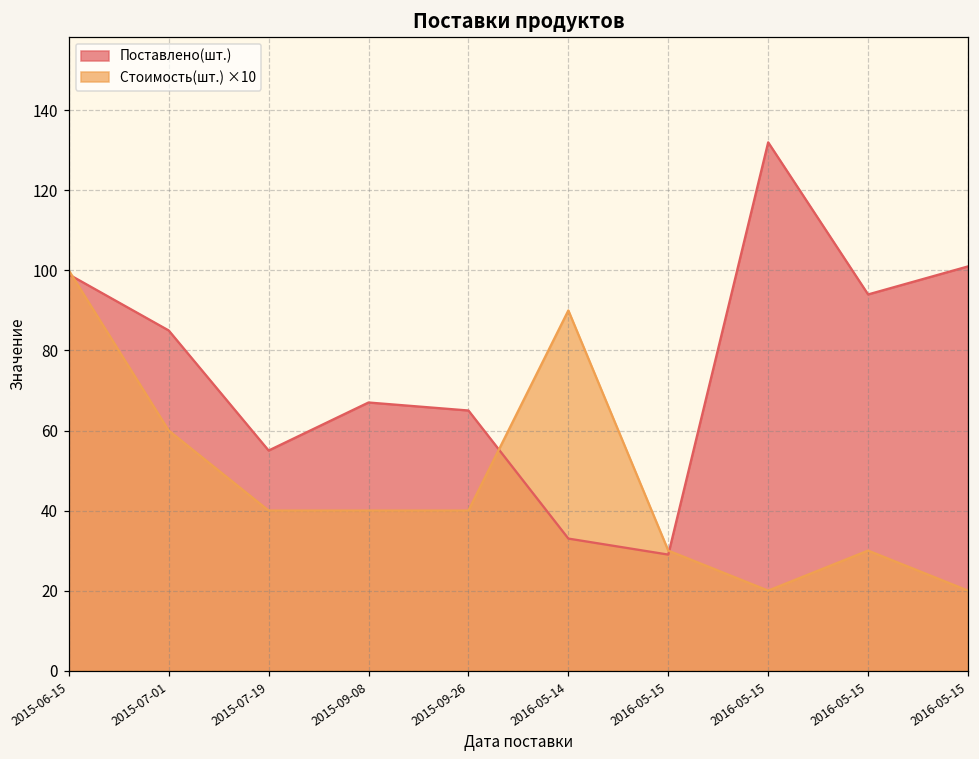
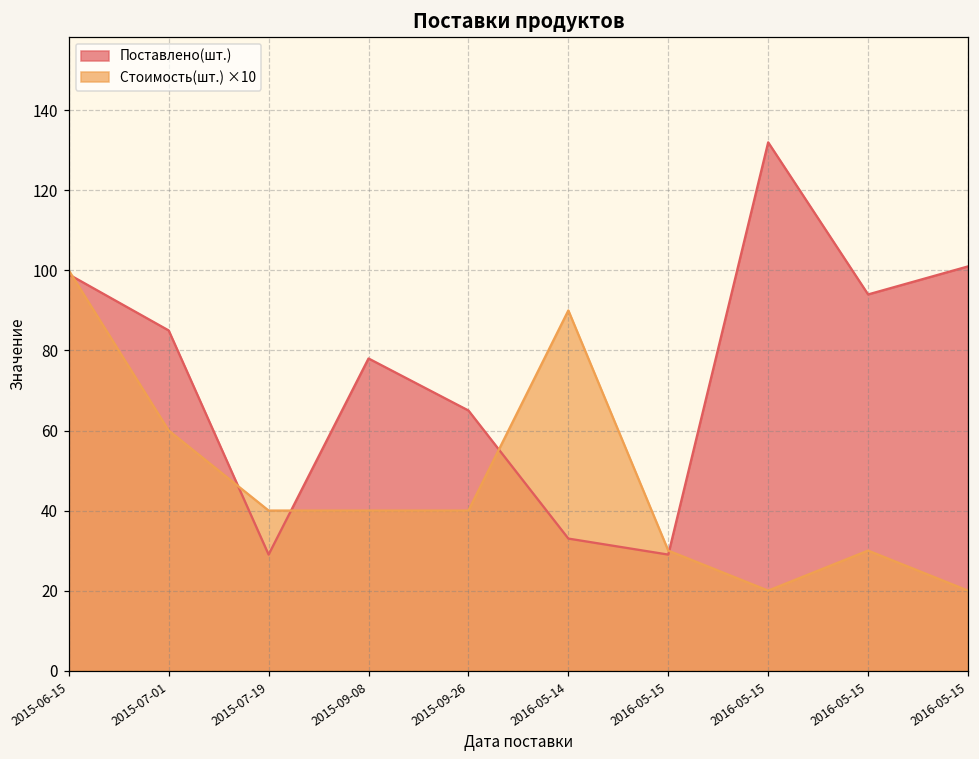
  {
    "Поставлено(шт.)": {
      "2015-06-15": 99,
      "2015-07-01": 85,
-     "2015-07-19": 55,
-     "2015-09-08": 67,
+     "2015-07-19": 29,
+     "2015-09-08": 78,
      "2015-09-26": 65,
      "2016-05-14": 33
    },
    "Стоимость(шт.) ×10": {
      "2015-06-15": 100,
      "2015-07-01": 60,
      "2015-07-19": 40,
      "2015-09-08": 40,
      "2015-09-26": 40,
      "2016-05-14": 90
    }
  }
